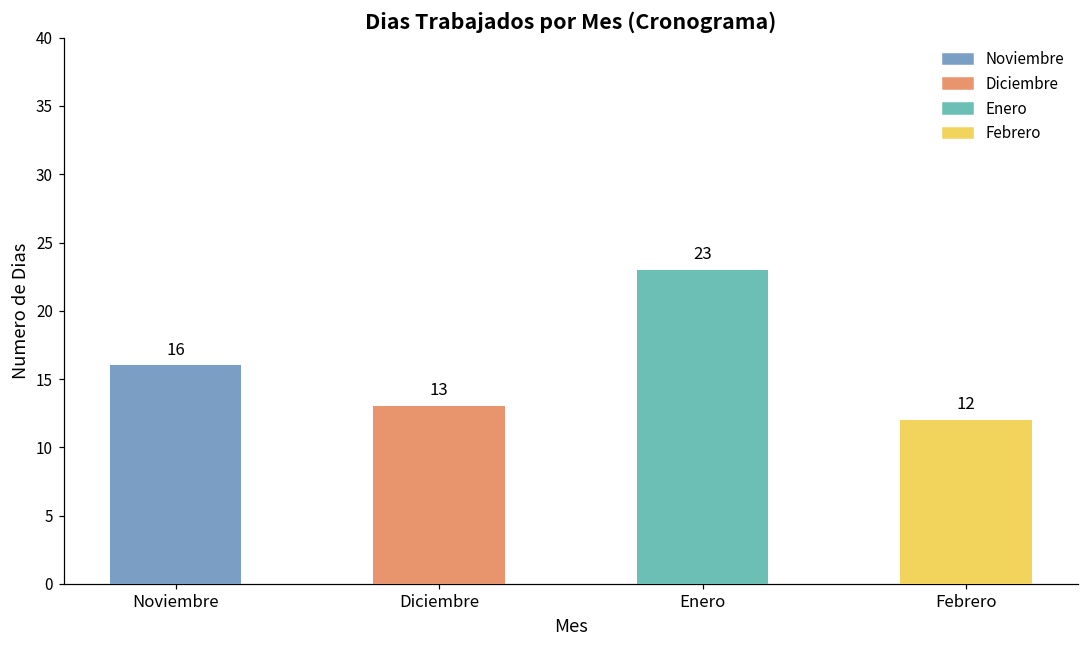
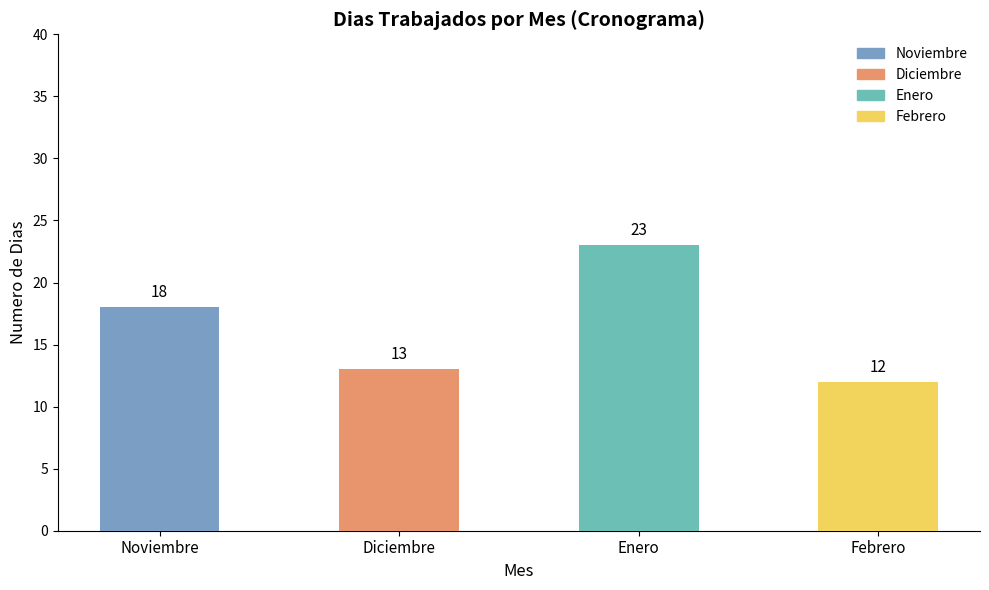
  {
-   "Noviembre": 16,
+   "Noviembre": 18,
    "Diciembre": 13,
    "Enero": 23,
    "Febrero": 12
  }
